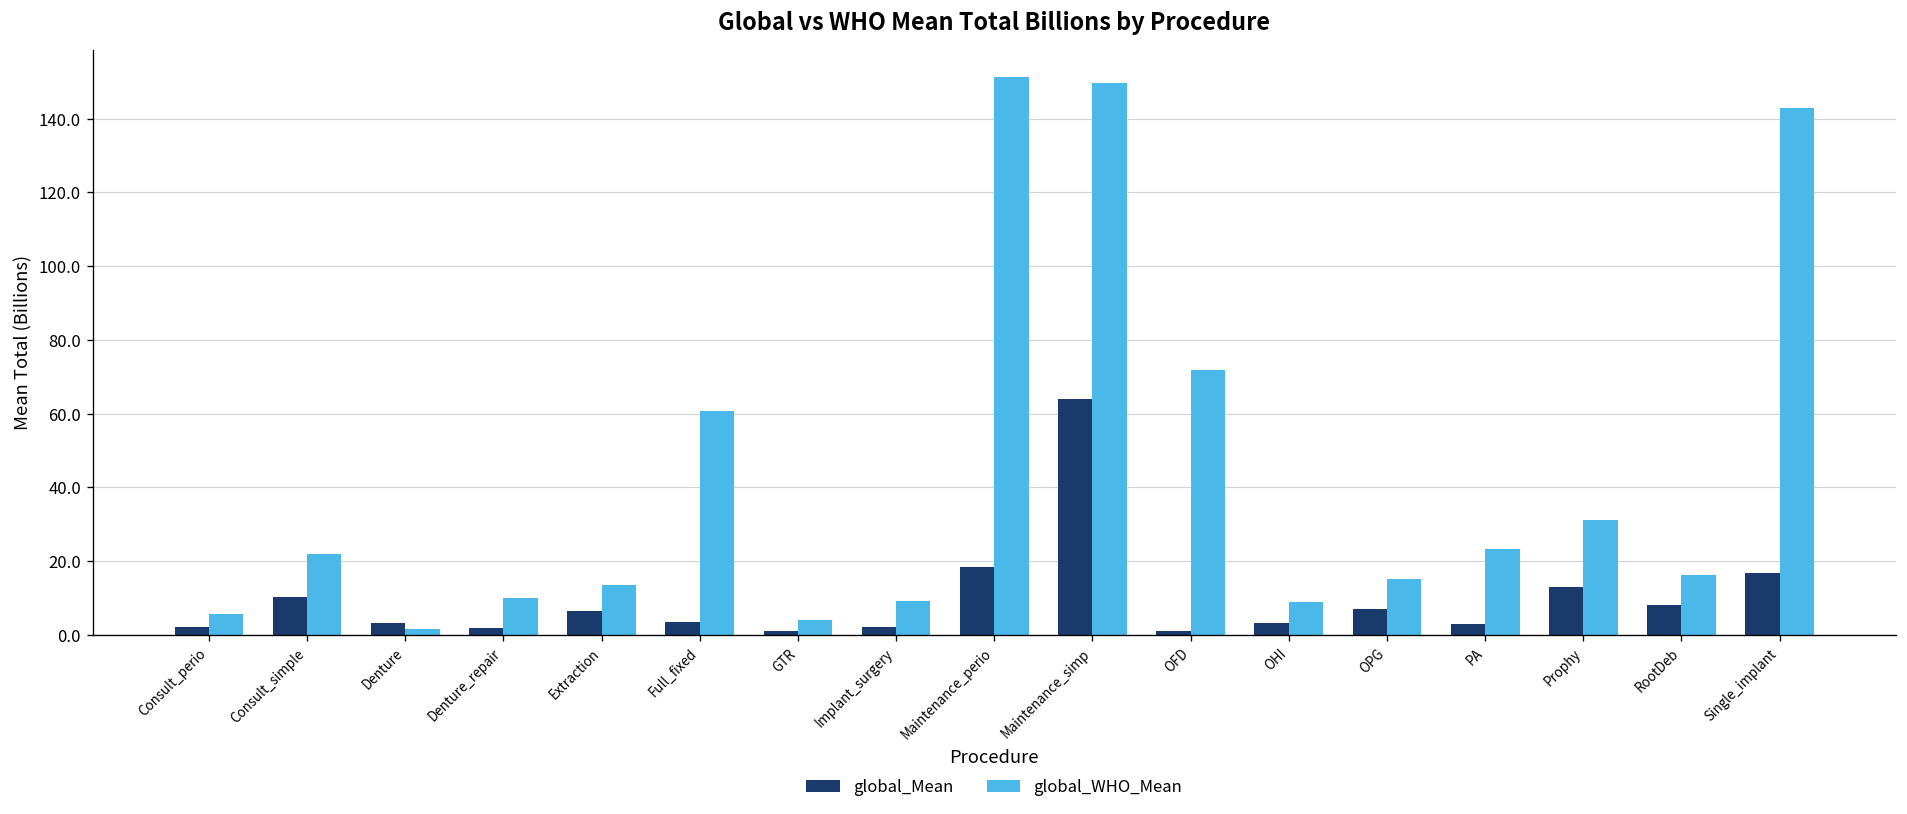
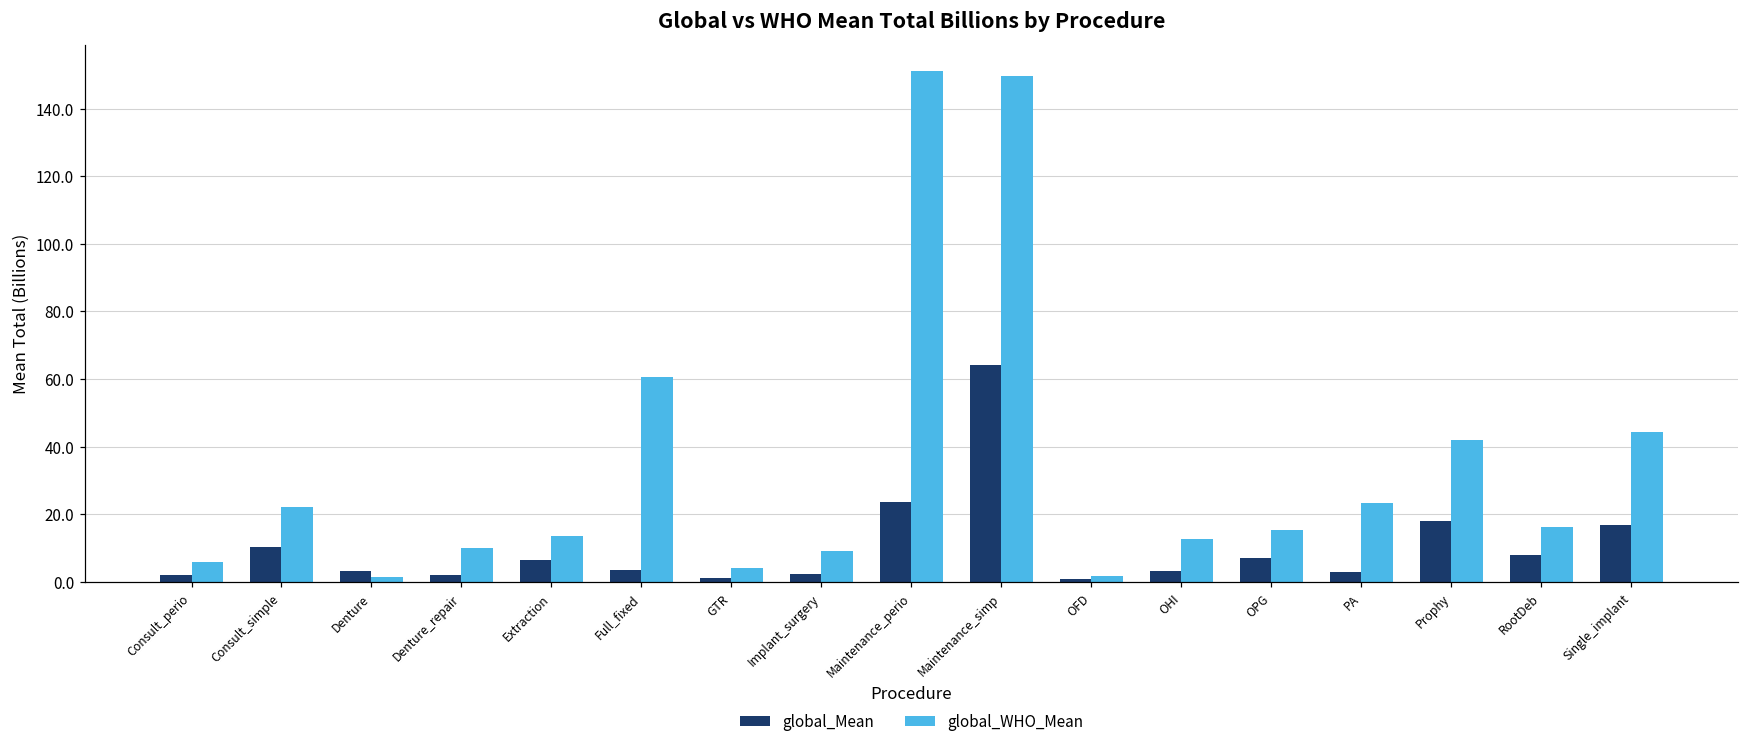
  {
    "global_Mean": {
      "Consult_perio": 2,
      "Consult_simple": 10,
      "Denture": 3,
      "Denture_repair": 2,
      "Extraction": 6,
      "Full_fixed": 4,
      "GTR": 1,
      "Implant_surgery": 2,
-     "Maintenance_perio": 18,
+     "Maintenance_perio": 24,
      "Maintenance_simp": 64,
      "OFD": 1,
      "OHI": 3,
      "OPG": 7,
      "PA": 3,
-     "Prophy": 13,
+     "Prophy": 18,
      "RootDeb": 8,
      "Single_implant": 17
    },
    "global_WHO_Mean": {
      "Consult_perio": 6,
      "Consult_simple": 22,
      "Denture": 2,
      "Denture_repair": 10,
      "Extraction": 14,
      "Full_fixed": 61,
      "GTR": 4,
      "Implant_surgery": 9,
      "Maintenance_perio": 151,
      "Maintenance_simp": 150,
-     "OFD": 72,
-     "OHI": 9,
+     "OFD": 2,
+     "OHI": 13,
      "OPG": 15,
      "PA": 23,
-     "Prophy": 31,
+     "Prophy": 42,
      "RootDeb": 16,
-     "Single_implant": 143
+     "Single_implant": 44
    }
  }
